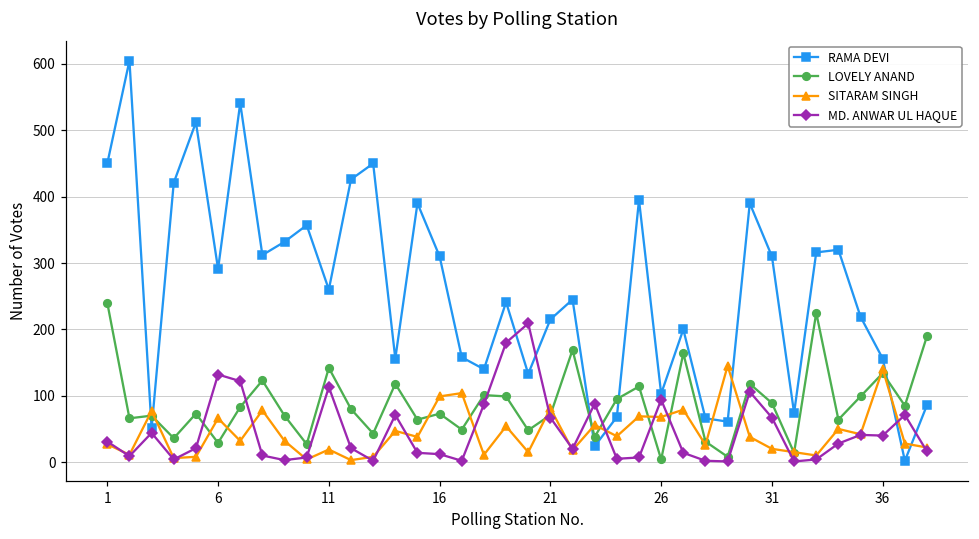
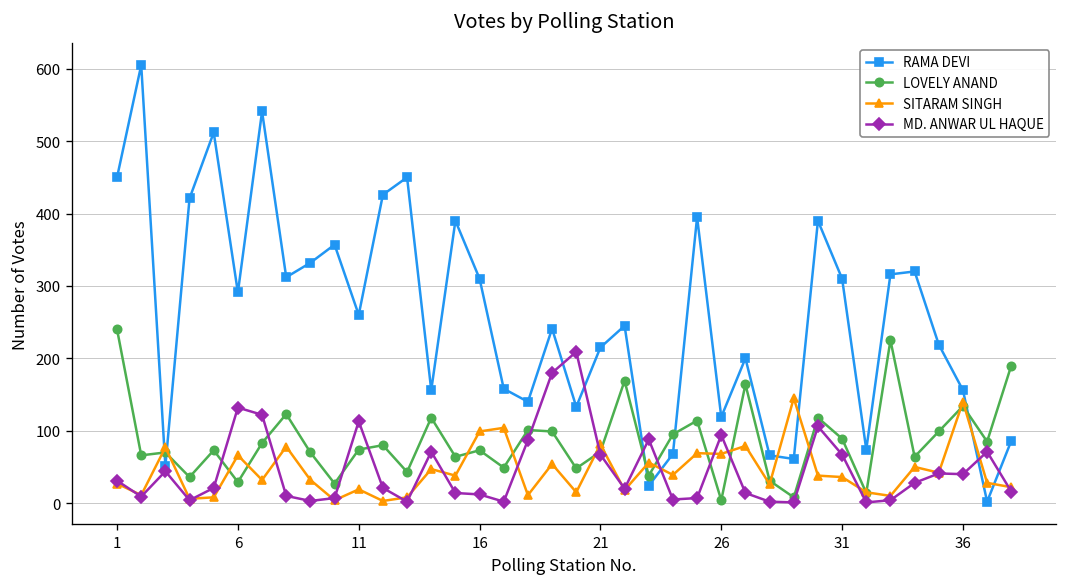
  {
    "RAMA DEVI": {
      "1": 450,
      "6": 290,
      "11": 260,
      "16": 310,
      "21": 220,
-     "26": 100,
+     "26": 120,
      "31": 310,
      "36": 160
    },
    "LOVELY ANAND": {
      "1": 240,
      "6": 30,
-     "11": 140,
+     "11": 70,
      "16": 70,
      "26": 0,
      "31": 90,
      "36": 130
    },
    "SITARAM SINGH": {
      "6": 70,
      "11": 20,
      "16": 100,
      "21": 80,
      "26": 70,
-     "31": 20,
+     "31": 40,
      "36": 140
    },
    "MD. ANWAR UL HAQUE": {
      "6": 130,
      "11": 110,
      "16": 10,
      "26": 90,
      "31": 70,
      "36": 40
    }
  }
